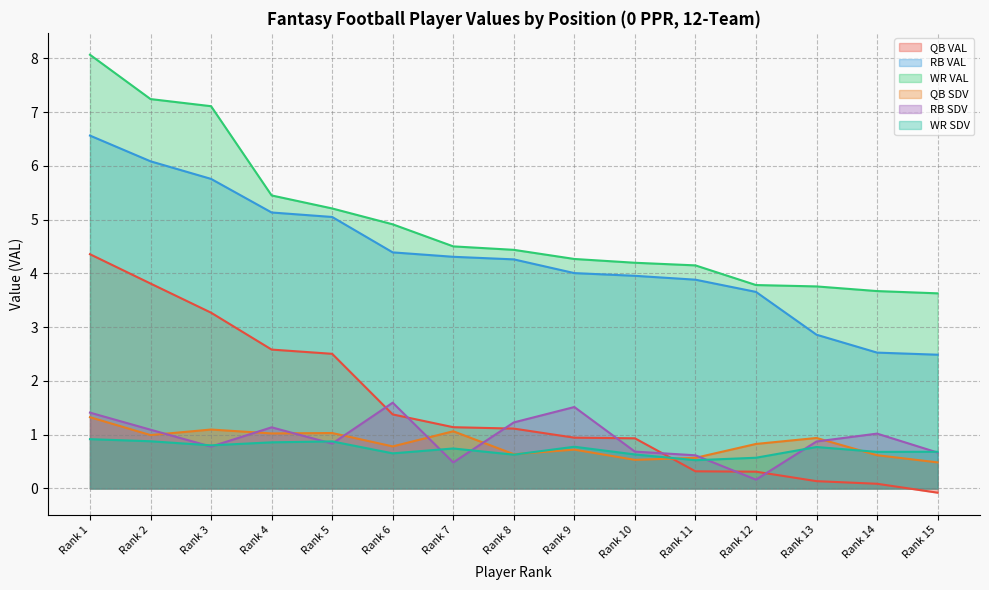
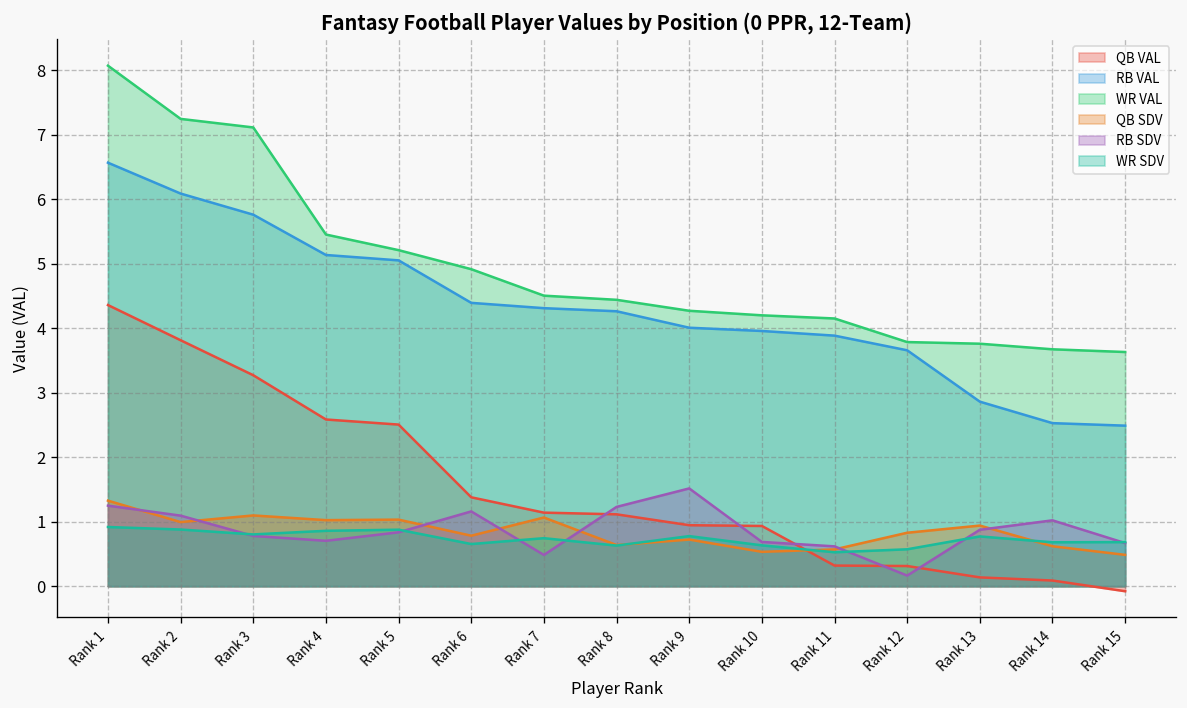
  {
    "RB SDV": {
-     "Rank 1": 1.4,
+     "Rank 1": 1.2,
      "Rank 2": 1.1,
-     "Rank 4": 1.1,
-     "Rank 6": 1.6,
+     "Rank 4": 0.7,
+     "Rank 6": 1.2,
      "Rank 7": 0.5,
      "Rank 8": 1.2,
      "Rank 9": 1.5,
      "Rank 10": 0.7,
      "Rank 12": 0.2,
      "Rank 13": 0.9,
      "Rank 14": 1.0
    }
  }
